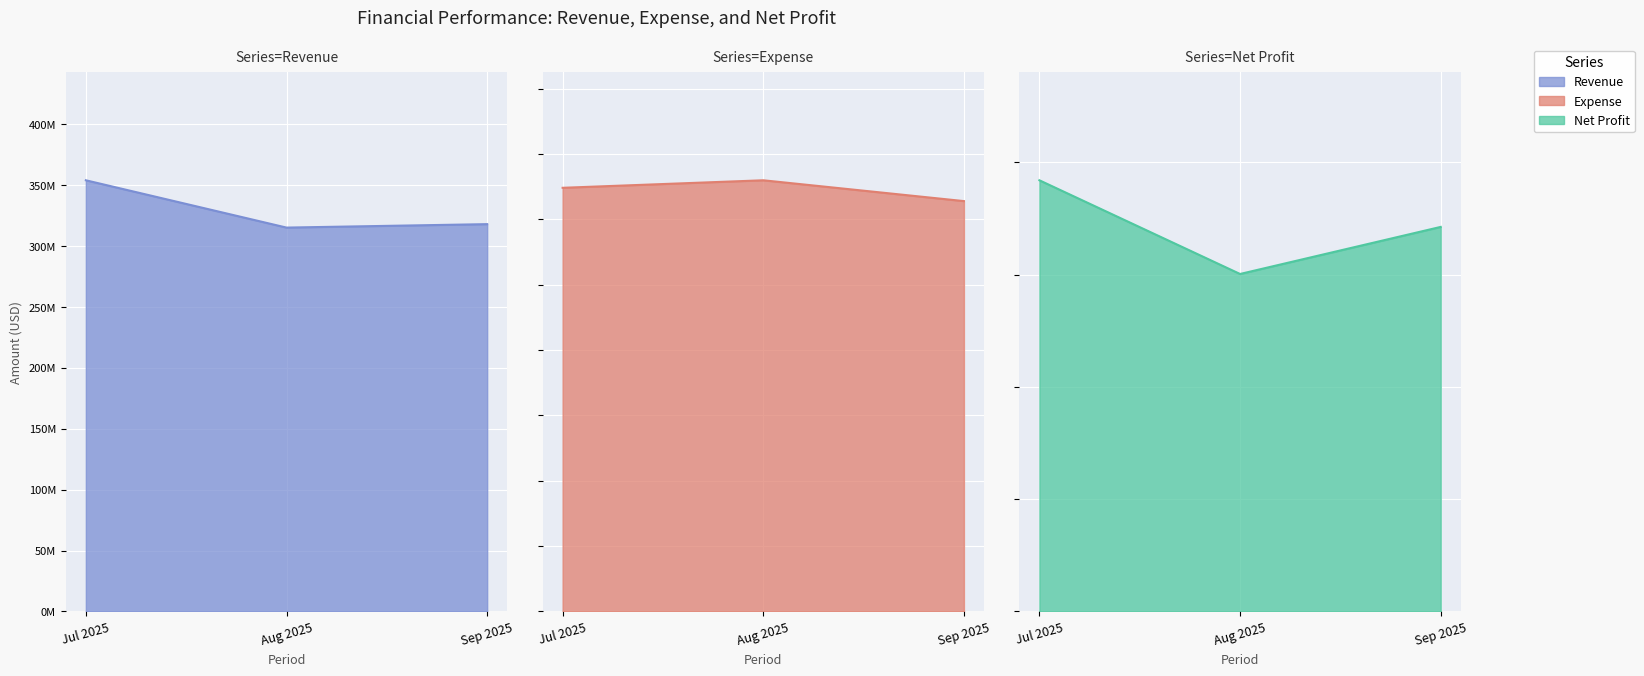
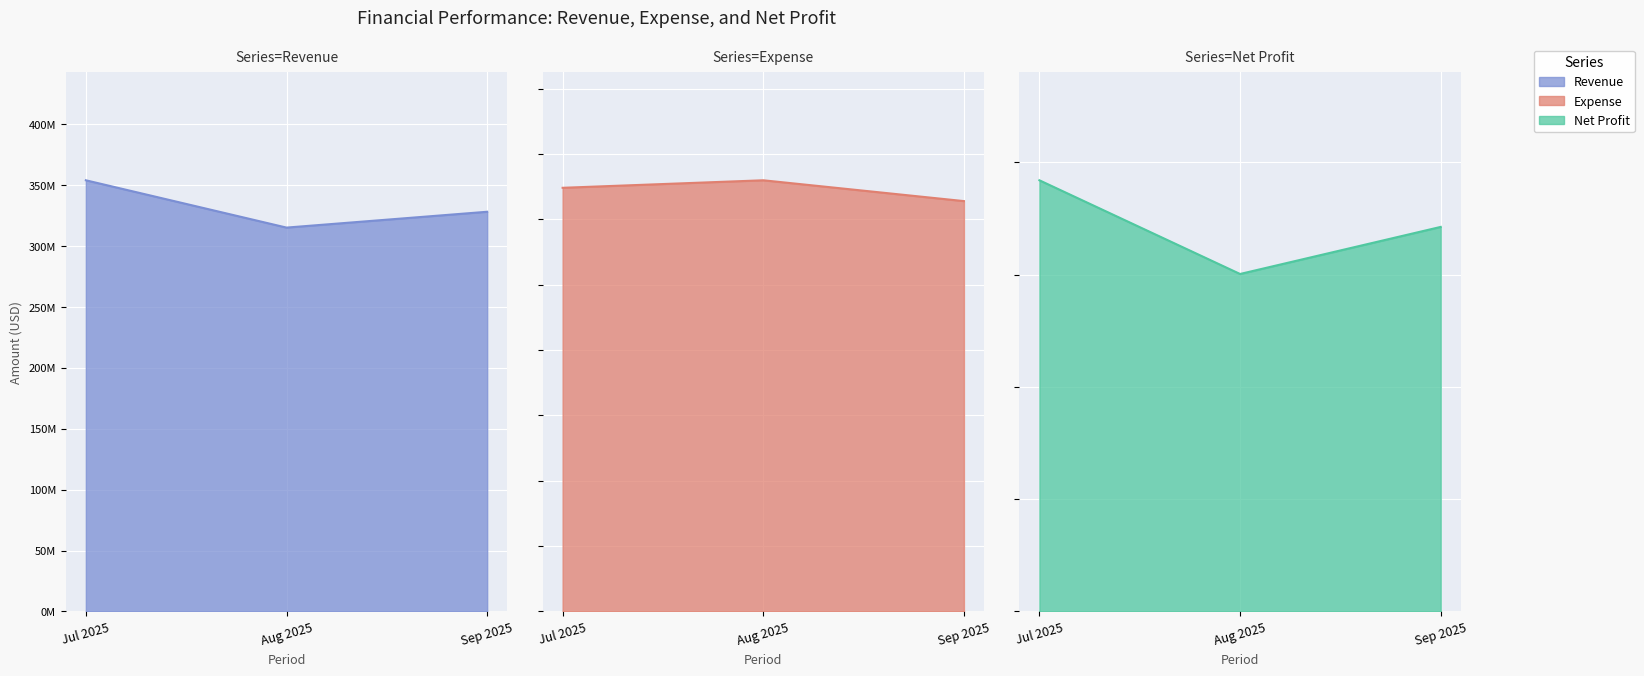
  {
    "Series=Revenue": {
      "Jul 2025": 354000000,
      "Aug 2025": 315000000,
-     "Sep 2025": 318000000
+     "Sep 2025": 328000000
    }
  }
